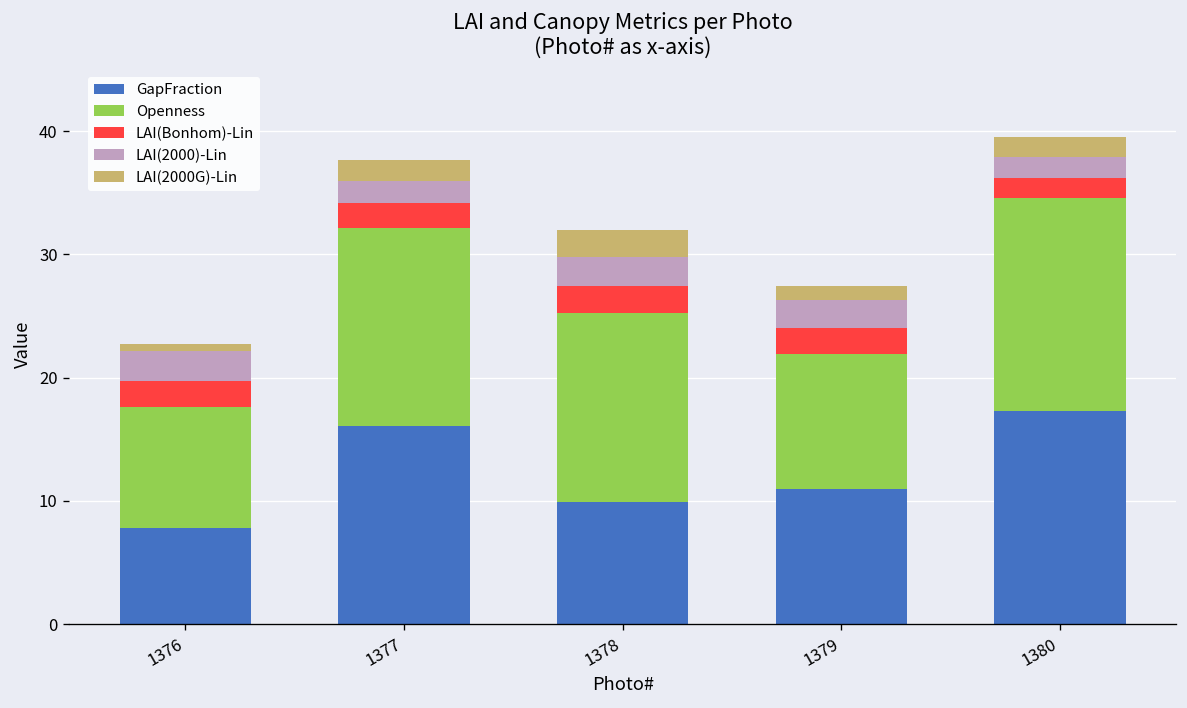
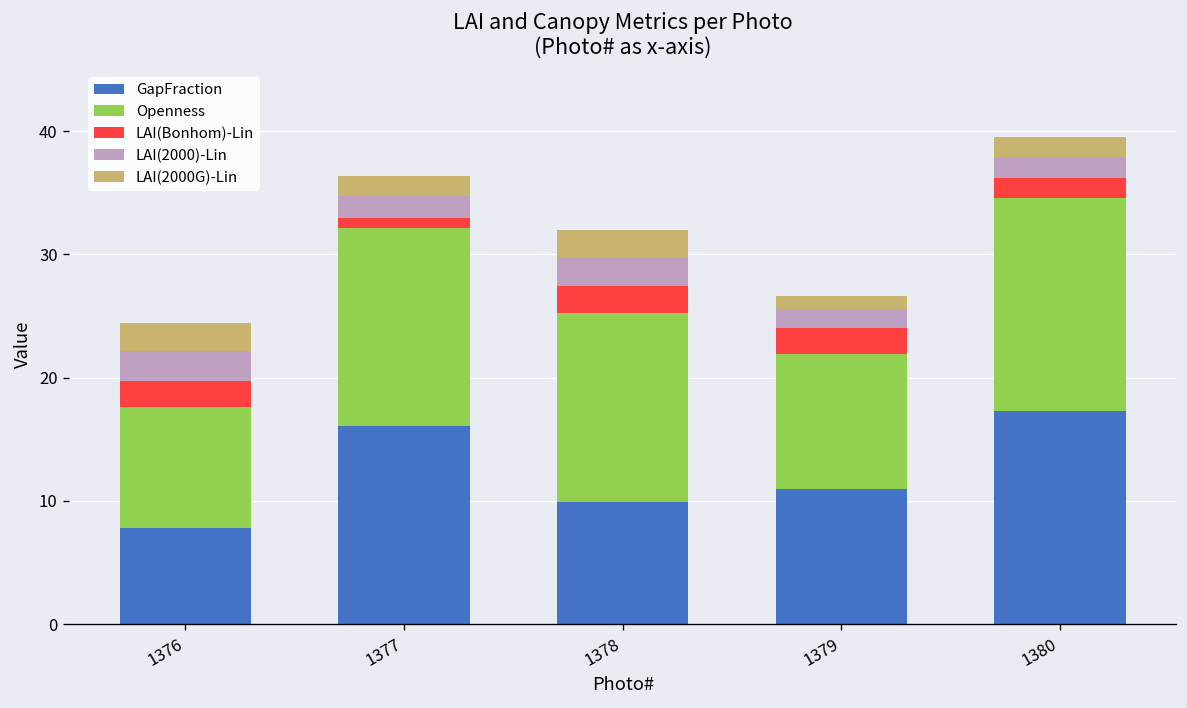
  {
    "GapFraction": {
      "1376": 7.8,
      "1377": 16.1,
      "1378": 9.9,
      "1379": 11.0,
      "1380": 17.3
    },
    "Openness": {
      "1376": 9.8,
      "1377": 16.1,
      "1378": 15.3,
      "1379": 10.9,
      "1380": 17.3
    },
    "LAI(Bonhom)-Lin": {
      "1376": 2.1,
-     "1377": 2.0,
+     "1377": 0.8,
      "1378": 2.2,
      "1379": 2.2,
      "1380": 1.6
    },
    "LAI(2000)-Lin": {
      "1376": 2.4,
      "1377": 1.8,
      "1378": 2.4,
-     "1379": 2.2,
+     "1379": 1.4,
      "1380": 1.7
    },
    "LAI(2000G)-Lin": {
-     "1376": 0.6,
+     "1376": 2.3,
      "1377": 1.6,
      "1378": 2.1,
      "1379": 1.1,
      "1380": 1.6
    }
  }
